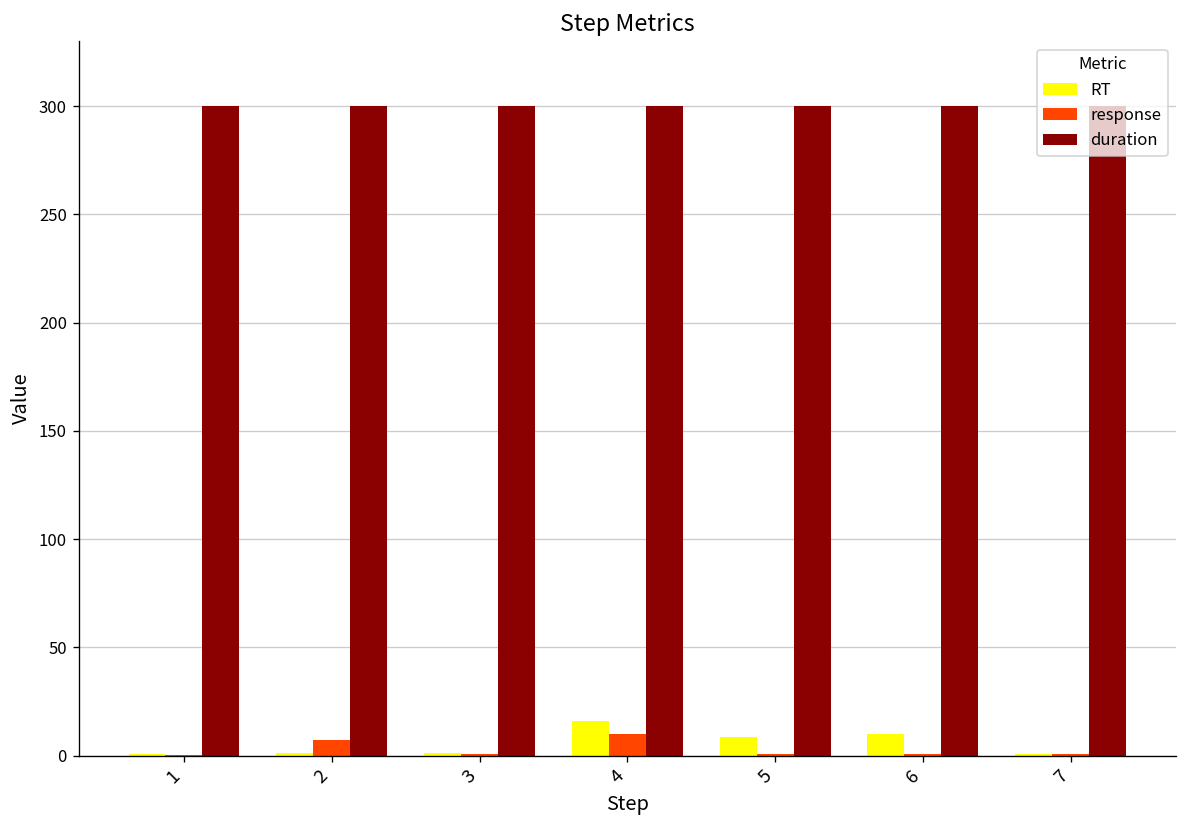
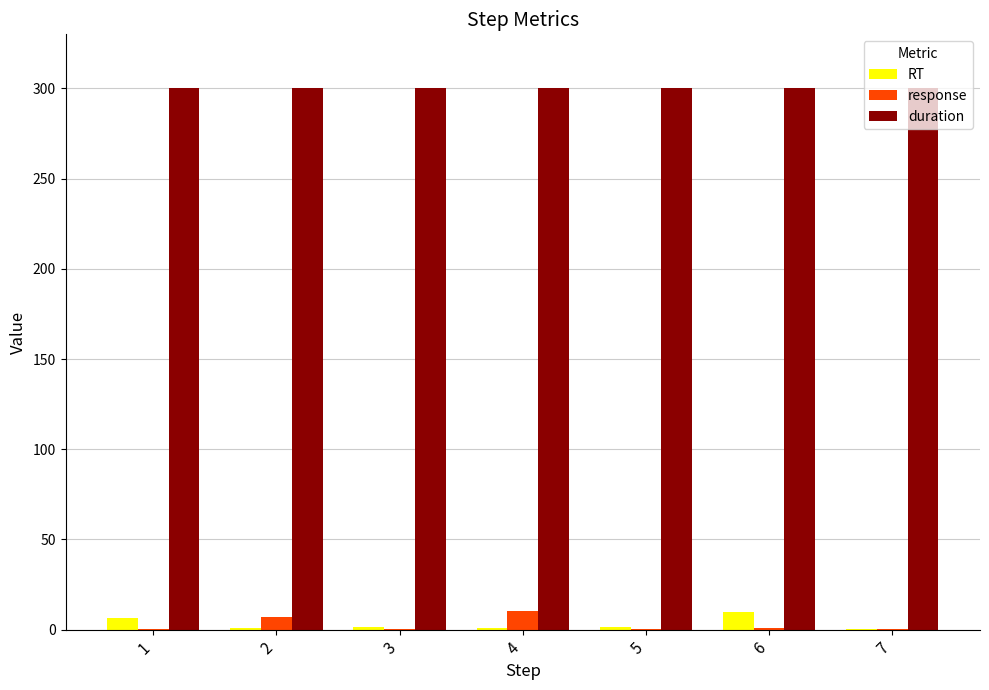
  {
    "RT": {
-     "1": 1,
-     "4": 16,
-     "5": 9,
+     "1": 7,
+     "4": 1,
+     "5": 1,
      "6": 10
    },
    "response": {
      "2": 7,
      "4": 10
    },
    "duration": {
      "1": 300,
      "2": 300,
      "3": 300,
      "4": 300,
      "5": 300,
      "6": 300
    }
  }
